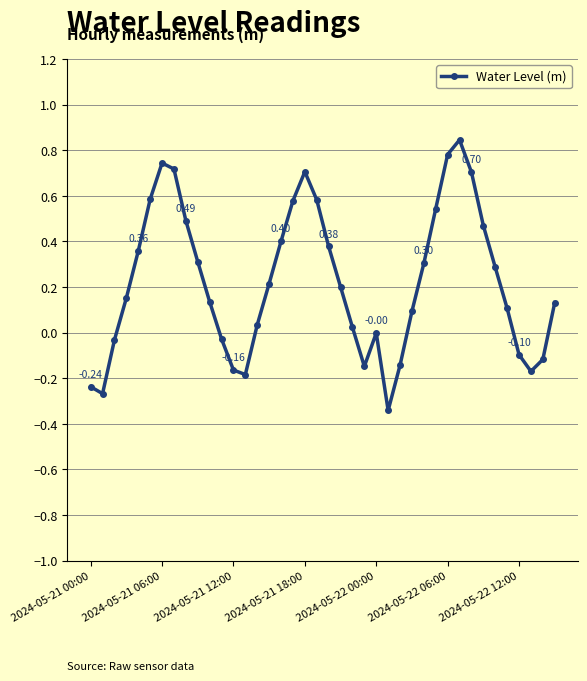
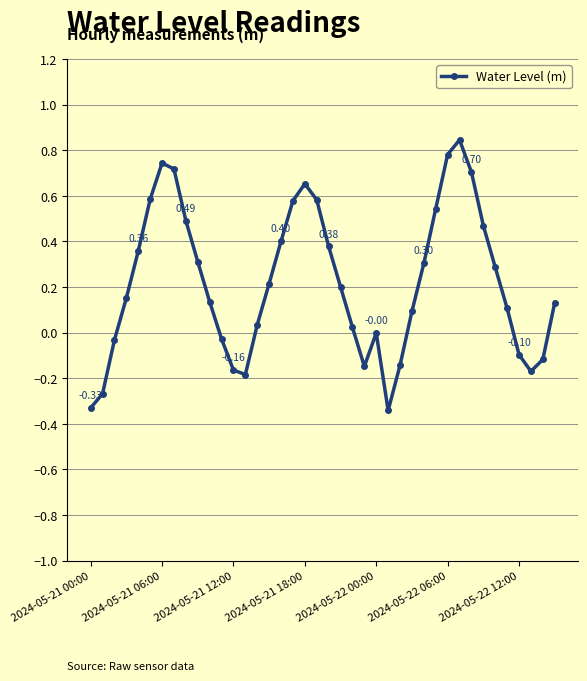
  {
-   "2024-05-21 00:00": -0.24,
+   "2024-05-21 00:00": -0.33,
    "2024-05-21 12:00": -0.16,
-   "2024-05-21 18:00": 0.71,
+   "2024-05-21 18:00": 0.65,
    "2024-05-22 00:00": -0.00,
    "2024-05-22 12:00": -0.10
  }
